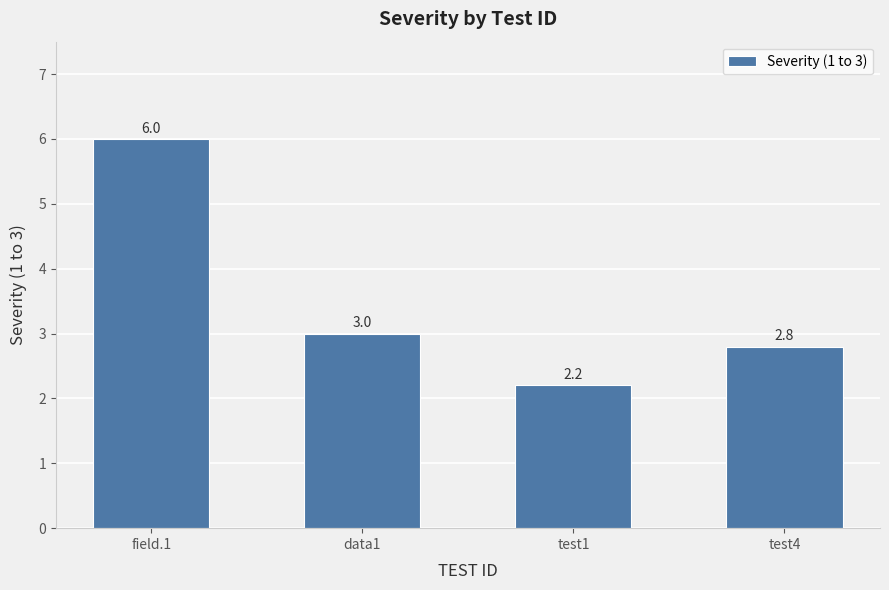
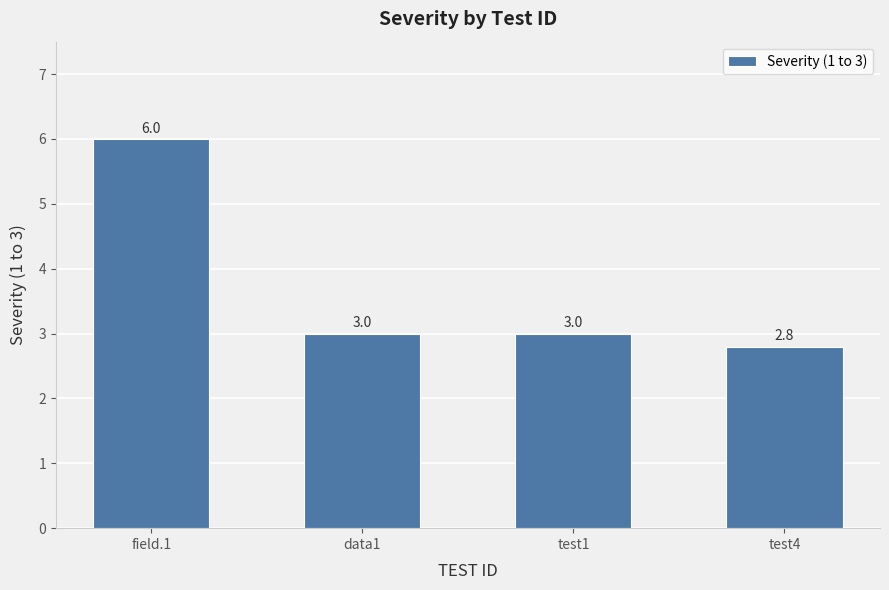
  {
    "field.1": 6.0,
    "data1": 3.0,
-   "test1": 2.2,
+   "test1": 3.0,
    "test4": 2.8
  }
